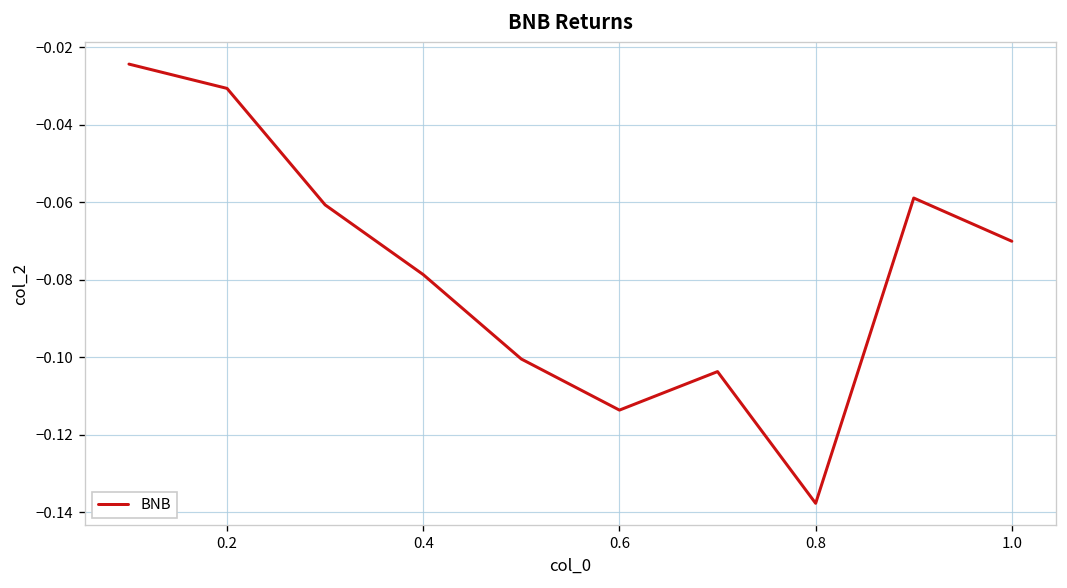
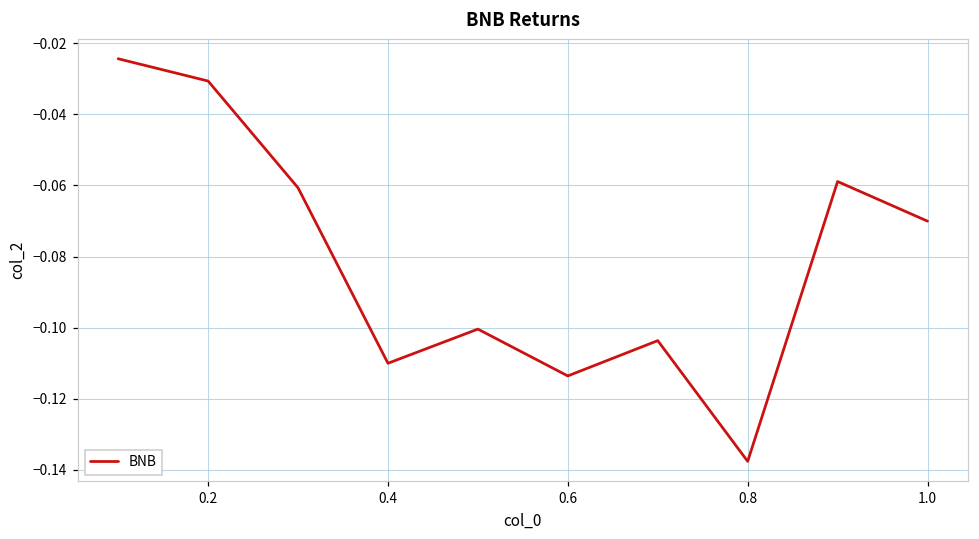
  {
    "0.2": -0.031,
-   "0.4": -0.079,
+   "0.4": -0.110,
    "0.6": -0.114,
    "0.8": -0.138,
    "1.0": -0.070
  }
